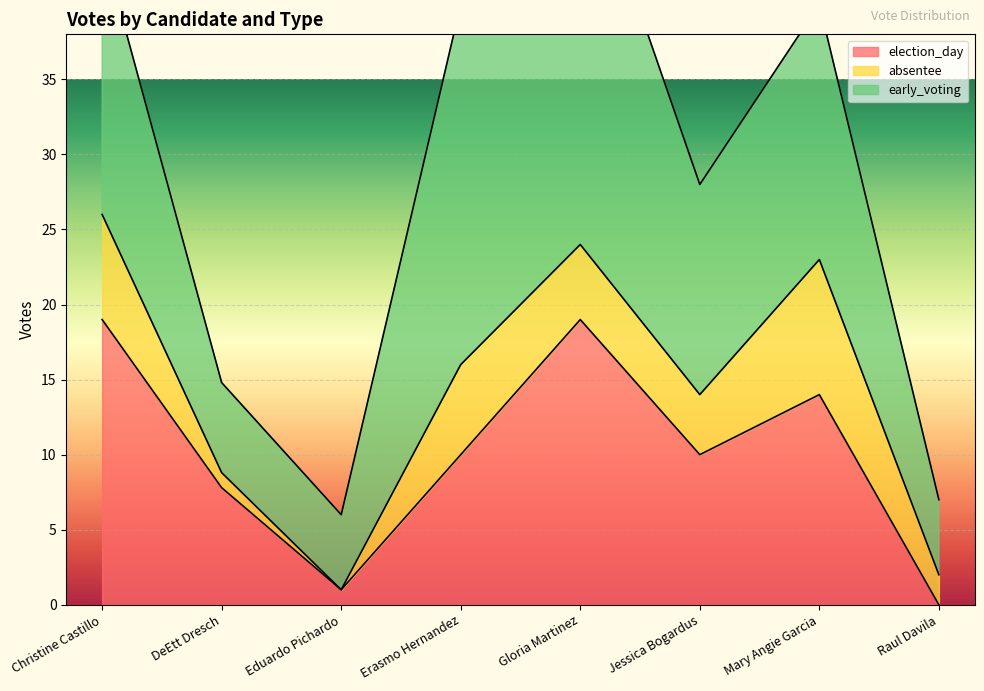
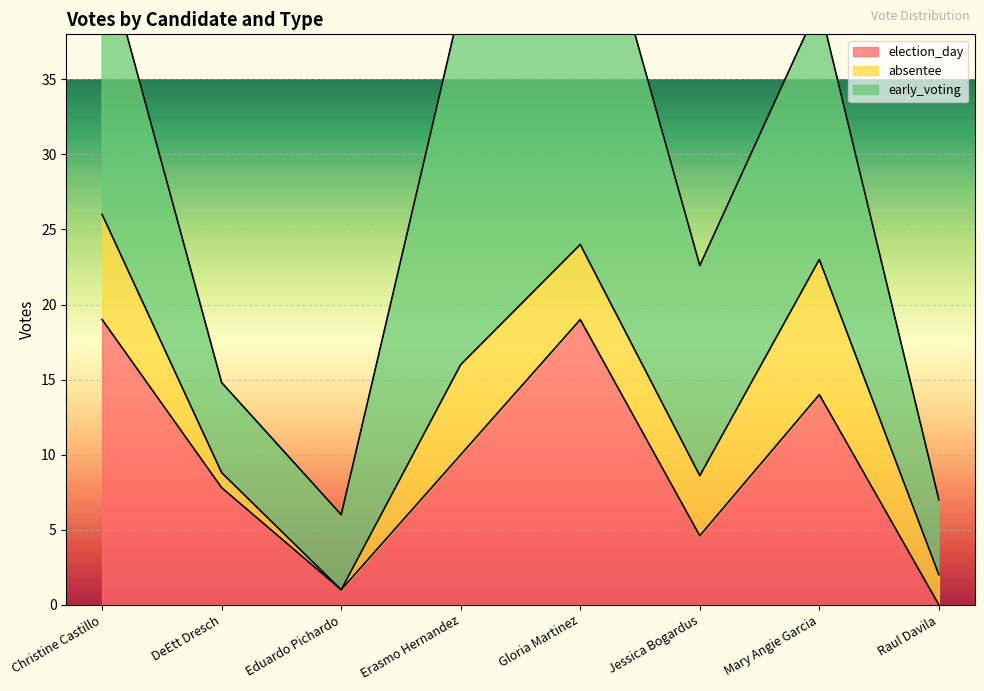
  {
    "election_day": {
      "Christine Castillo": 19.0,
      "DeEtt Dresch": 7.8,
      "Erasmo Hernandez": 10.0,
      "Gloria Martinez": 19.0,
-     "Jessica Bogardus": 10.0,
+     "Jessica Bogardus": 4.6,
      "Mary Angie Garcia": 14.0,
      "Raul Davila": 0.0
    },
    "absentee": {
      "Christine Castillo": 7.0,
      "DeEtt Dresch": 1.0,
      "Erasmo Hernandez": 6.0,
      "Gloria Martinez": 5.0,
      "Jessica Bogardus": 4.0,
      "Mary Angie Garcia": 9.0,
      "Raul Davila": 2.0
    },
    "early_voting": {
      "DeEtt Dresch": 6.0,
      "Eduardo Pichardo": 5.0,
      "Jessica Bogardus": 14.0,
      "Raul Davila": 5.0
    }
  }
